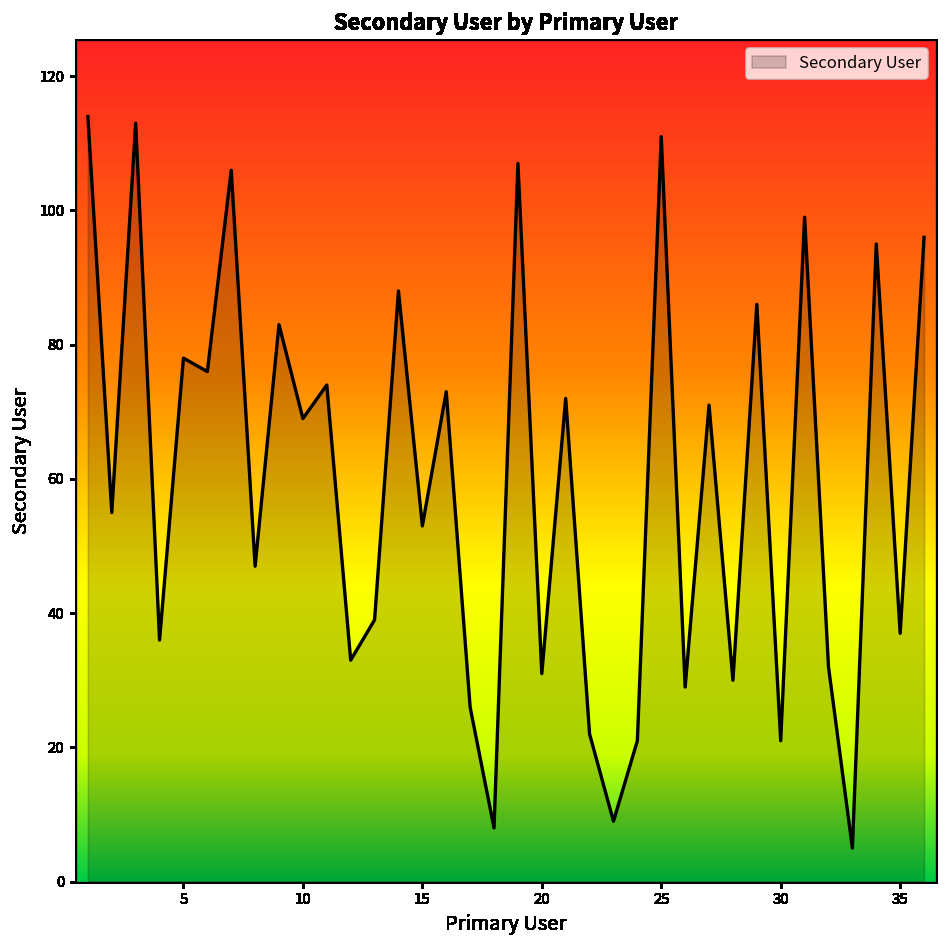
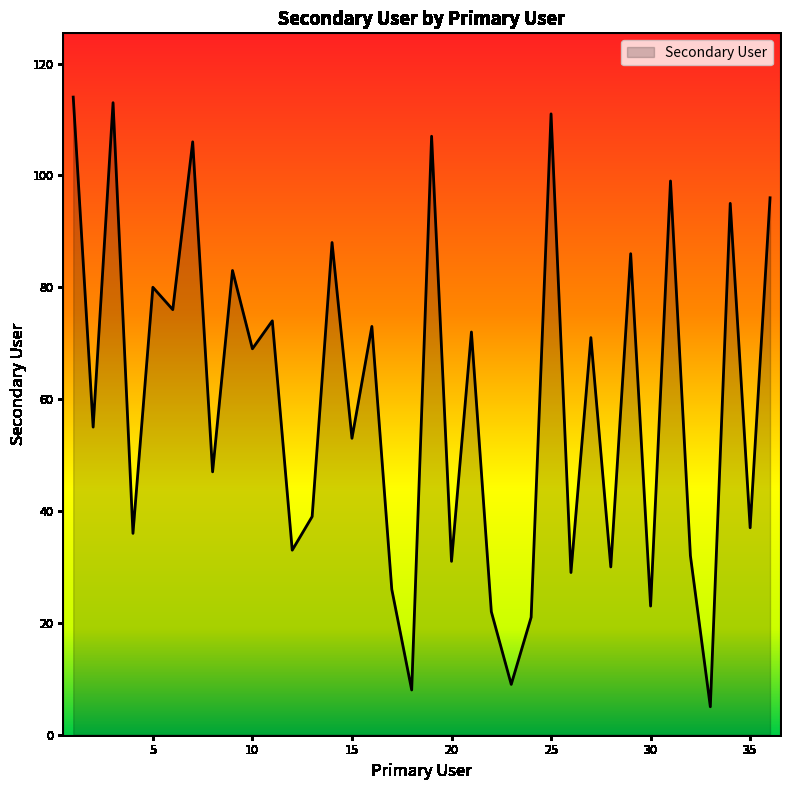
  {
-   "5": 78,
+   "5": 80,
    "10": 69,
    "15": 53,
    "20": 31,
    "25": 111,
-   "30": 21,
+   "30": 23,
    "35": 37
  }
